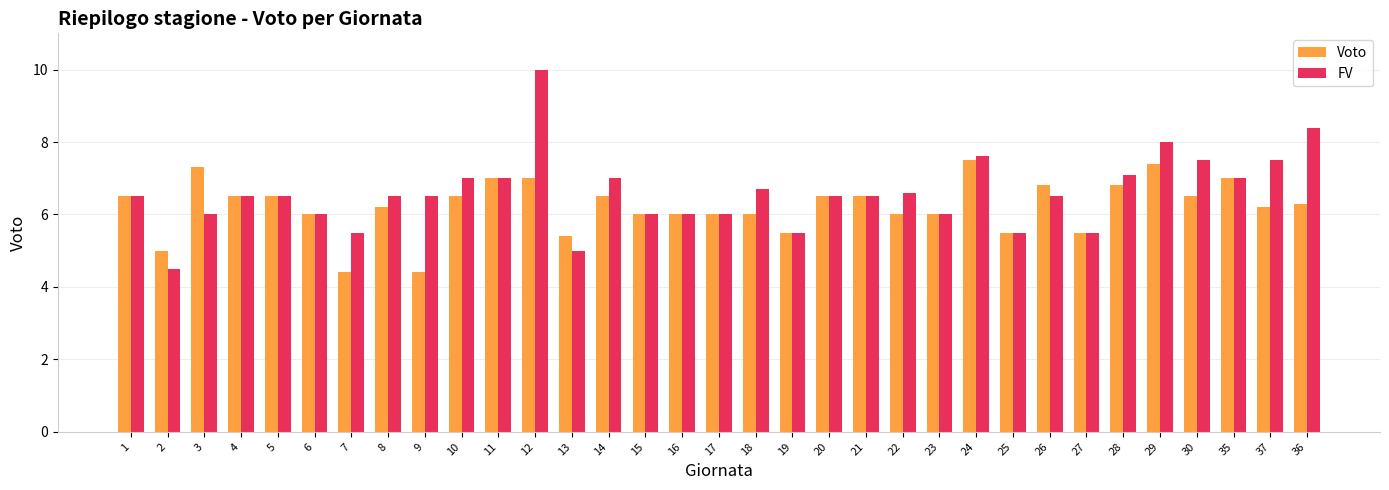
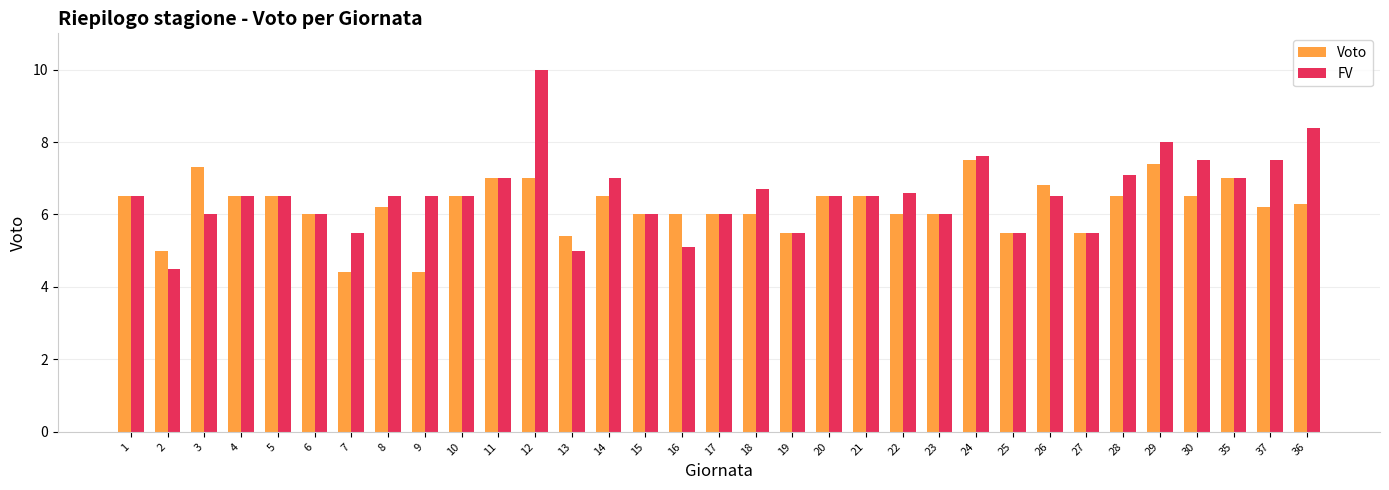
  {
    "Voto": {
      "1": 6.5,
      "2": 5.0,
      "3": 7.3,
      "4": 6.5,
      "5": 6.5,
      "6": 6.0,
      "7": 4.4,
      "8": 6.2,
      "9": 4.4,
      "10": 6.5,
      "11": 7.0,
      "12": 7.0,
      "13": 5.4,
      "14": 6.5,
      "15": 6.0,
      "16": 6.0,
      "17": 6.0,
      "18": 6.0,
      "19": 5.5,
      "20": 6.5,
      "21": 6.5,
      "22": 6.0,
      "23": 6.0,
      "24": 7.5,
      "25": 5.5,
      "26": 6.8,
      "27": 5.5,
-     "28": 6.8,
+     "28": 6.5,
      "29": 7.4,
      "30": 6.5,
      "35": 7.0,
      "37": 6.2,
      "36": 6.3
    },
    "FV": {
      "1": 6.5,
      "2": 4.5,
      "3": 6.0,
      "4": 6.5,
      "5": 6.5,
      "6": 6.0,
      "7": 5.5,
      "8": 6.5,
      "9": 6.5,
-     "10": 7.0,
+     "10": 6.5,
      "11": 7.0,
      "12": 10.0,
      "13": 5.0,
      "14": 7.0,
      "15": 6.0,
-     "16": 6.0,
+     "16": 5.1,
      "17": 6.0,
      "18": 6.7,
      "19": 5.5,
      "20": 6.5,
      "21": 6.5,
      "22": 6.6,
      "23": 6.0,
      "24": 7.6,
      "25": 5.5,
      "26": 6.5,
      "27": 5.5,
      "28": 7.1,
      "29": 8.0,
      "30": 7.5,
      "35": 7.0,
      "37": 7.5,
      "36": 8.4
    }
  }
